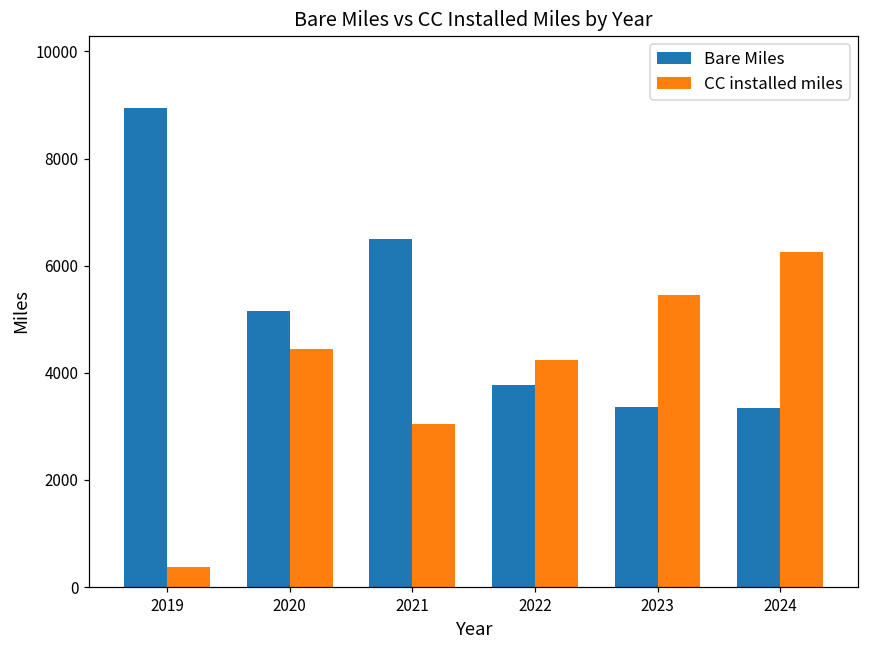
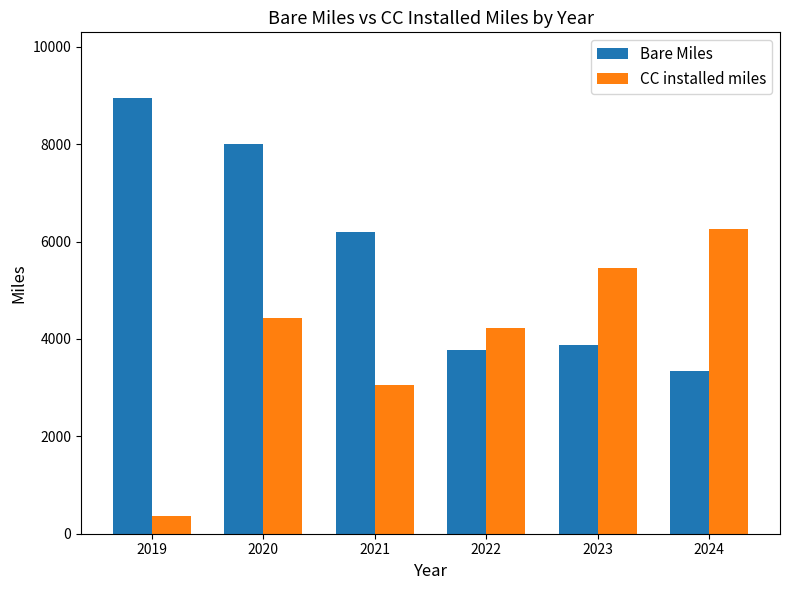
  {
    "Bare Miles": {
      "2019": 9000,
-     "2020": 5200,
-     "2021": 6500,
+     "2020": 8000,
+     "2021": 6200,
      "2022": 3800,
-     "2023": 3400,
+     "2023": 3900,
      "2024": 3400
    },
    "CC installed miles": {
      "2019": 400,
      "2020": 4400,
      "2021": 3100,
      "2022": 4200,
      "2023": 5500,
      "2024": 6200
    }
  }
